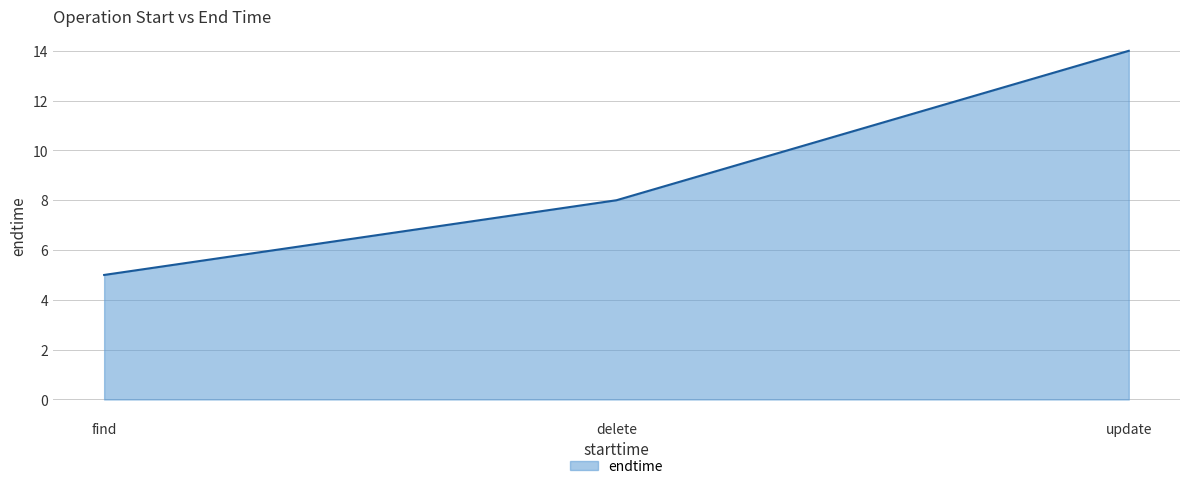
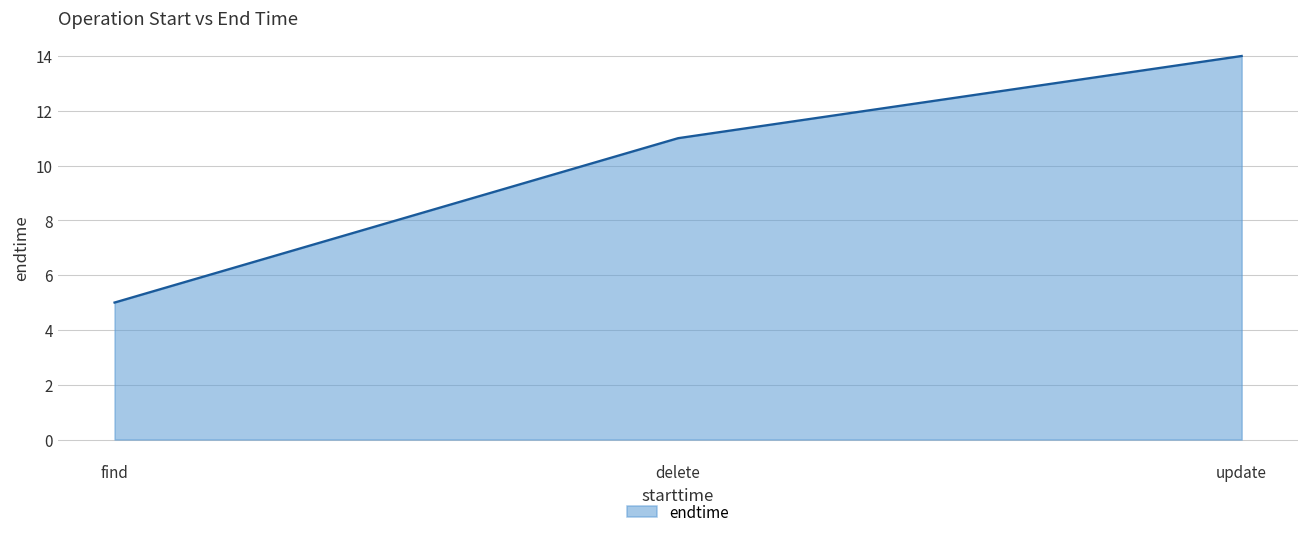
  {
    "find": 5,
-   "delete": 8,
+   "delete": 11,
    "update": 14
  }
